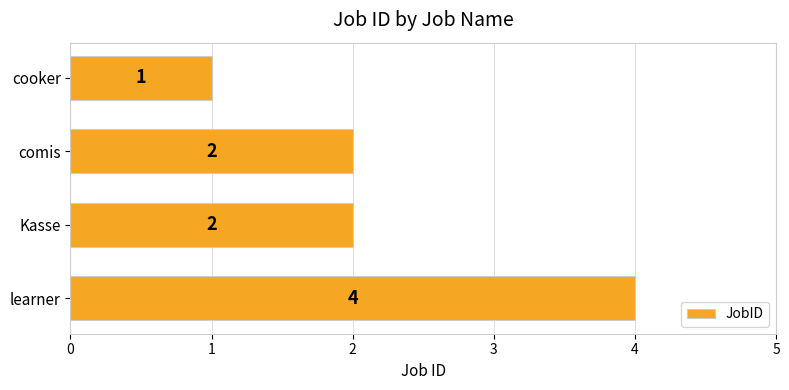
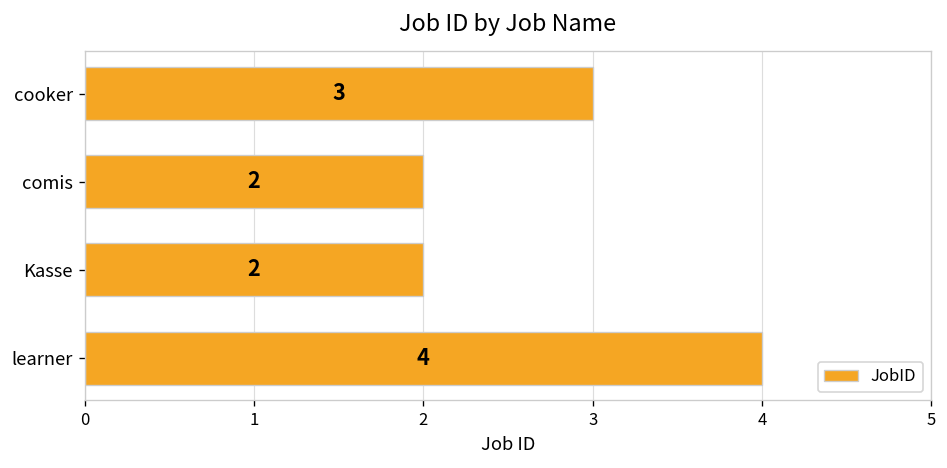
  {
-   "cooker": 1,
+   "cooker": 3,
    "comis": 2,
    "Kasse": 2,
    "learner": 4
  }
